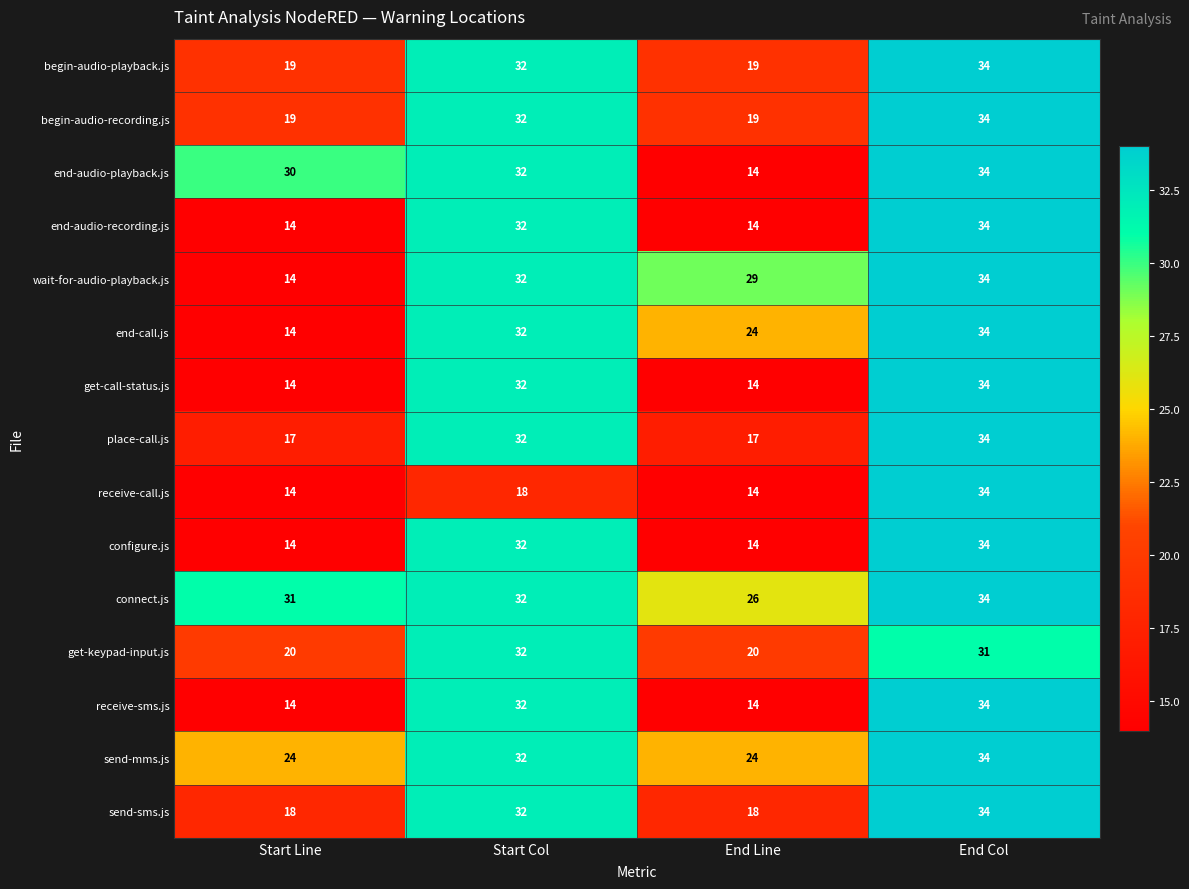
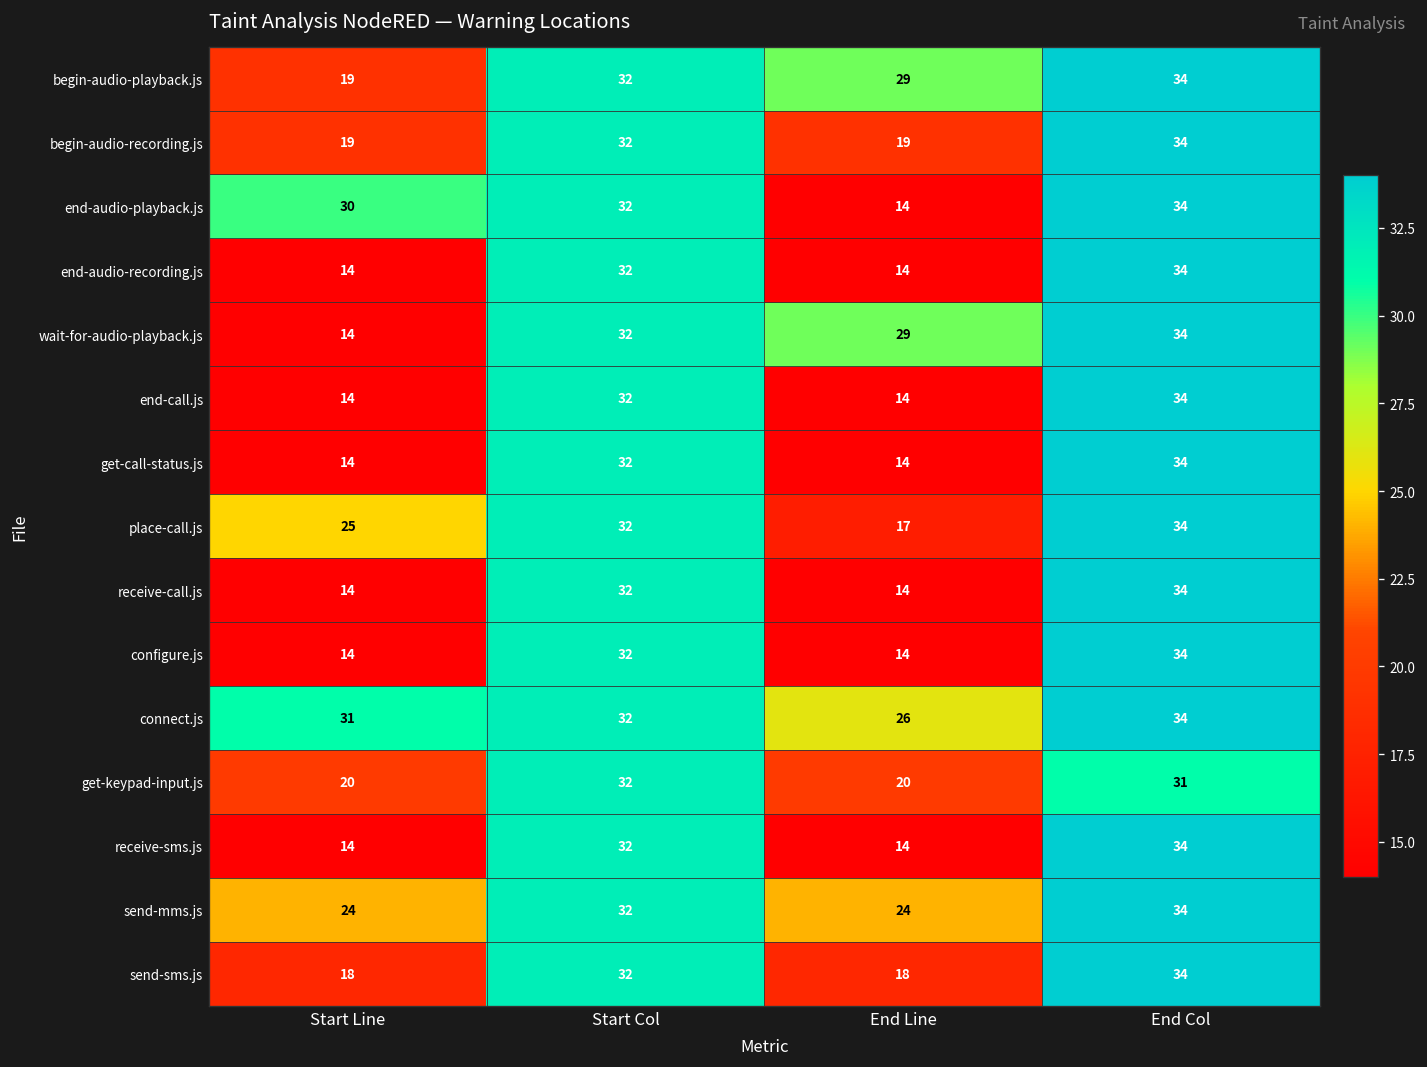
  {
    "begin-audio-playback.js": {
      "Start Line": 19,
      "Start Col": 32,
-     "End Line": 19,
+     "End Line": 29,
      "End Col": 34
    },
    "begin-audio-recording.js": {
      "Start Line": 19,
      "Start Col": 32,
      "End Line": 19,
      "End Col": 34
    },
    "end-audio-playback.js": {
      "Start Line": 30,
      "Start Col": 32,
      "End Line": 14,
      "End Col": 34
    },
    "end-audio-recording.js": {
      "Start Line": 14,
      "Start Col": 32,
      "End Line": 14,
      "End Col": 34
    },
    "wait-for-audio-playback.js": {
      "Start Line": 14,
      "Start Col": 32,
      "End Line": 29,
      "End Col": 34
    },
    "end-call.js": {
      "Start Line": 14,
      "Start Col": 32,
-     "End Line": 24,
+     "End Line": 14,
      "End Col": 34
    },
    "get-call-status.js": {
      "Start Line": 14,
      "Start Col": 32,
      "End Line": 14,
      "End Col": 34
    },
    "place-call.js": {
-     "Start Line": 17,
+     "Start Line": 25,
      "Start Col": 32,
      "End Line": 17,
      "End Col": 34
    },
    "receive-call.js": {
      "Start Line": 14,
-     "Start Col": 18,
+     "Start Col": 32,
      "End Line": 14,
      "End Col": 34
    },
    "configure.js": {
      "Start Line": 14,
      "Start Col": 32,
      "End Line": 14,
      "End Col": 34
    },
    "connect.js": {
      "Start Line": 31,
      "Start Col": 32,
      "End Line": 26,
      "End Col": 34
    },
    "get-keypad-input.js": {
      "Start Line": 20,
      "Start Col": 32,
      "End Line": 20,
      "End Col": 31
    },
    "receive-sms.js": {
      "Start Line": 14,
      "Start Col": 32,
      "End Line": 14,
      "End Col": 34
    },
    "send-mms.js": {
      "Start Line": 24,
      "Start Col": 32,
      "End Line": 24,
      "End Col": 34
    },
    "send-sms.js": {
      "Start Line": 18,
      "Start Col": 32,
      "End Line": 18,
      "End Col": 34
    }
  }
